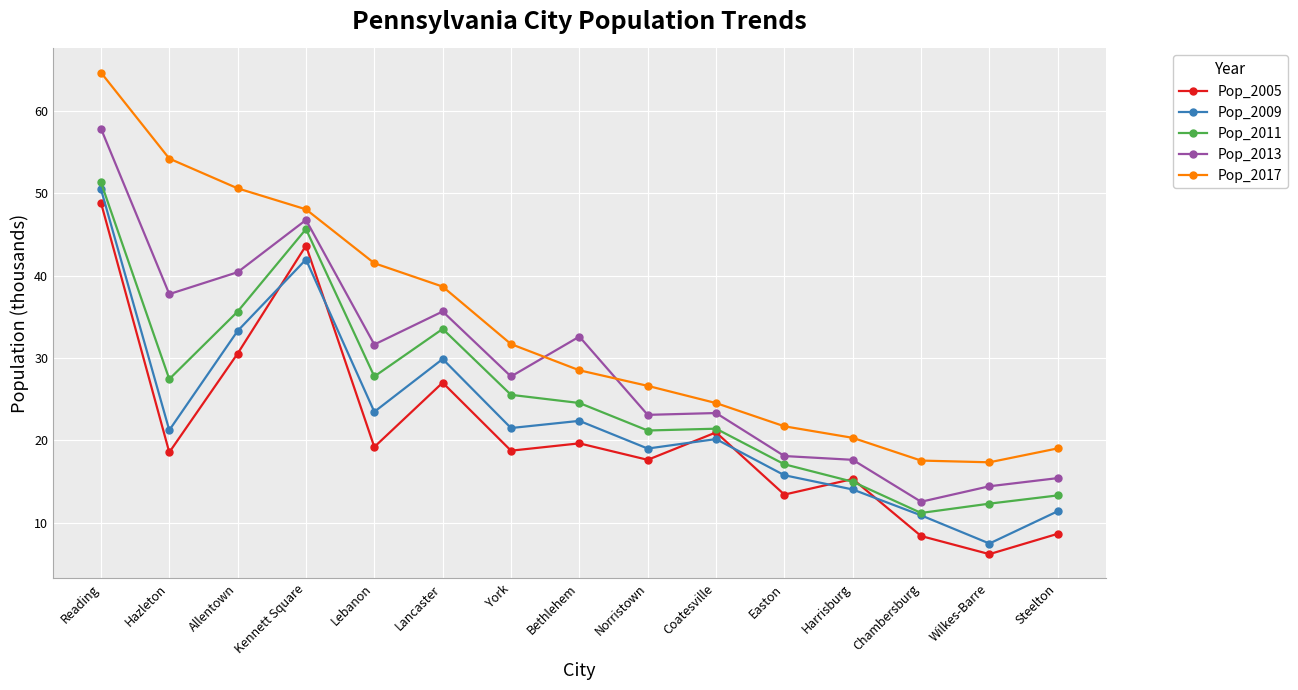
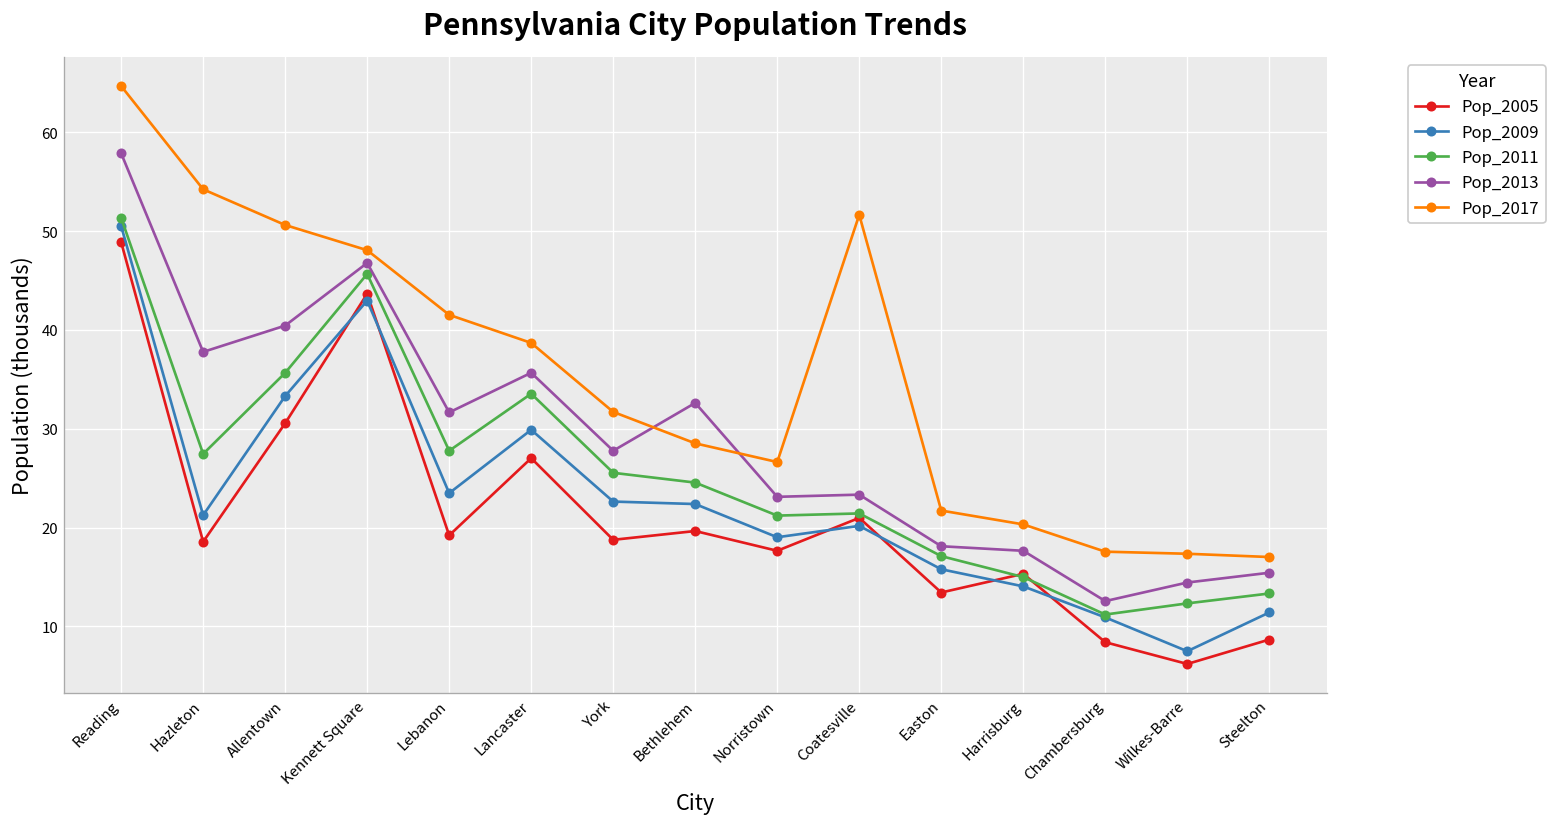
  {
    "Pop_2005": {
      "Reading": 49,
      "Hazleton": 19,
      "Allentown": 31,
      "Kennett Square": 44,
      "Lebanon": 19,
      "Lancaster": 27,
      "York": 19,
      "Bethlehem": 20,
      "Norristown": 18,
      "Coatesville": 21,
      "Easton": 13,
      "Harrisburg": 15,
      "Chambersburg": 8,
      "Wilkes-Barre": 6,
      "Steelton": 9
    },
    "Pop_2009": {
      "Reading": 51,
      "Hazleton": 21,
      "Allentown": 33,
-     "Kennett Square": 42,
+     "Kennett Square": 43,
      "Lebanon": 23,
      "Lancaster": 30,
-     "York": 22,
+     "York": 23,
      "Bethlehem": 22,
      "Norristown": 19,
      "Coatesville": 20,
      "Easton": 16,
      "Harrisburg": 14,
      "Wilkes-Barre": 7,
      "Steelton": 11
    },
    "Pop_2011": {
      "Reading": 51,
      "Hazleton": 27,
      "Allentown": 36,
      "Kennett Square": 46,
      "Lebanon": 28,
      "Lancaster": 34,
      "York": 26,
      "Bethlehem": 25,
      "Norristown": 21,
      "Coatesville": 21,
      "Easton": 17,
      "Harrisburg": 15,
      "Wilkes-Barre": 12,
      "Steelton": 13
    },
    "Pop_2013": {
      "Reading": 58,
      "Hazleton": 38,
      "Allentown": 40,
      "Kennett Square": 47,
      "Lebanon": 32,
      "Lancaster": 36,
      "York": 28,
      "Bethlehem": 33,
      "Norristown": 23,
      "Coatesville": 23,
      "Easton": 18,
      "Harrisburg": 18,
      "Chambersburg": 13,
      "Wilkes-Barre": 14,
      "Steelton": 15
    },
    "Pop_2017": {
      "Reading": 65,
      "Hazleton": 54,
      "Allentown": 51,
      "Kennett Square": 48,
      "Lebanon": 42,
      "Lancaster": 39,
      "York": 32,
      "Bethlehem": 29,
      "Norristown": 27,
-     "Coatesville": 25,
+     "Coatesville": 52,
      "Easton": 22,
      "Harrisburg": 20,
      "Chambersburg": 18,
      "Wilkes-Barre": 17,
-     "Steelton": 19
+     "Steelton": 17
    }
  }
